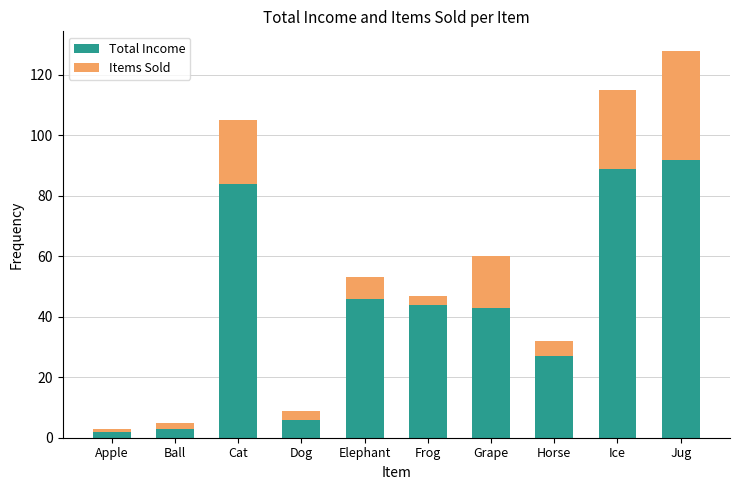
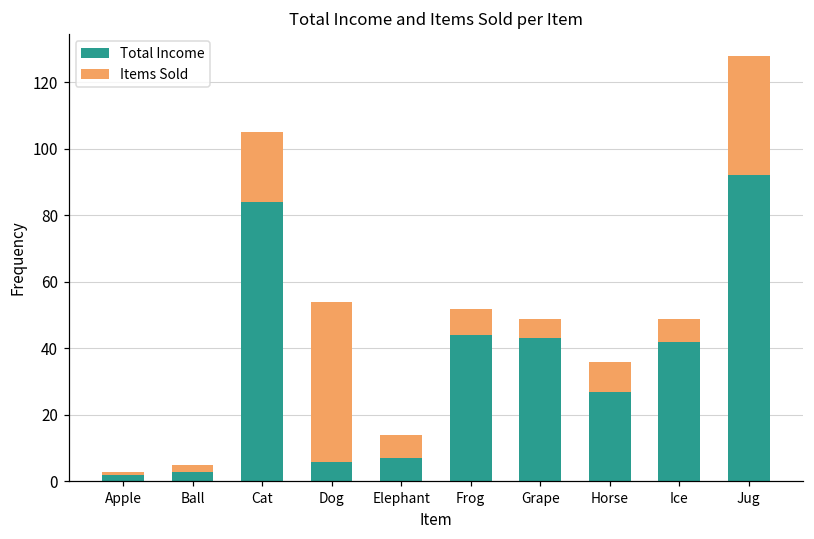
  {
    "Total Income": {
      "Apple": 2,
      "Ball": 3,
      "Cat": 84,
      "Dog": 6,
-     "Elephant": 46,
+     "Elephant": 7,
      "Frog": 44,
      "Grape": 43,
      "Horse": 27,
-     "Ice": 89,
+     "Ice": 42,
      "Jug": 92
    },
    "Items Sold": {
      "Apple": 1,
      "Ball": 2,
      "Cat": 21,
-     "Dog": 3,
+     "Dog": 48,
      "Elephant": 7,
-     "Frog": 3,
-     "Grape": 17,
-     "Horse": 5,
-     "Ice": 26,
+     "Frog": 8,
+     "Grape": 6,
+     "Horse": 9,
+     "Ice": 7,
      "Jug": 36
    }
  }
